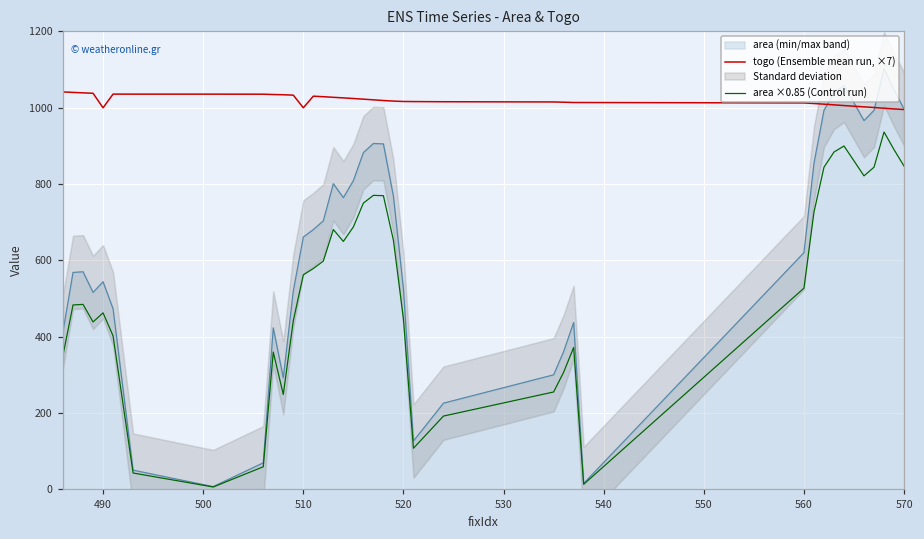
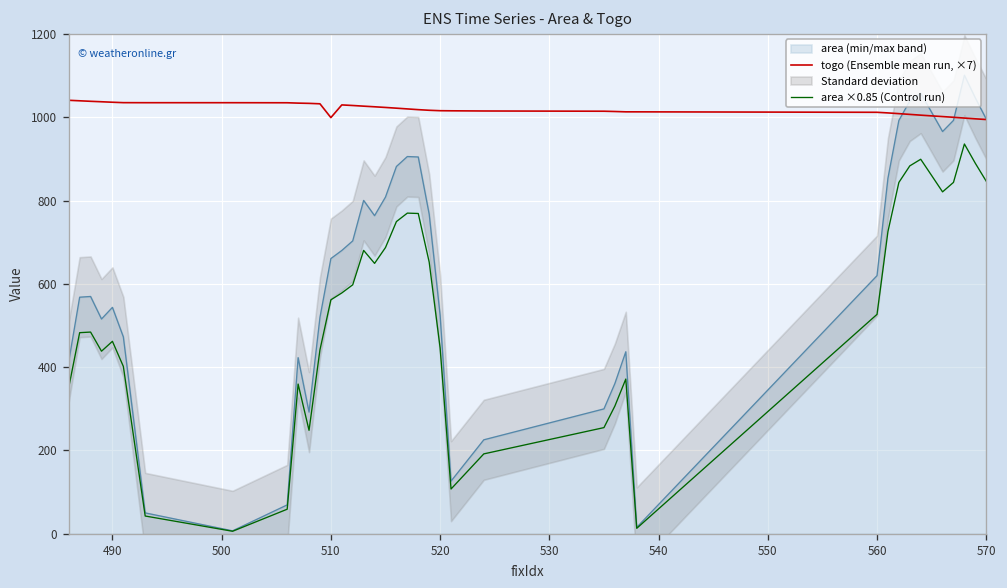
  {
    "togo (Ensemble mean run, ×7)": {
-     "490": 1000,
+     "490": 1040,
      "510": 1000,
      "520": 1020,
      "560": 1010
    },
    "area ×0.85 (Control run)": {
      "490": 460,
      "510": 560,
      "520": 450,
      "560": 530,
      "570": 850
    }
  }
